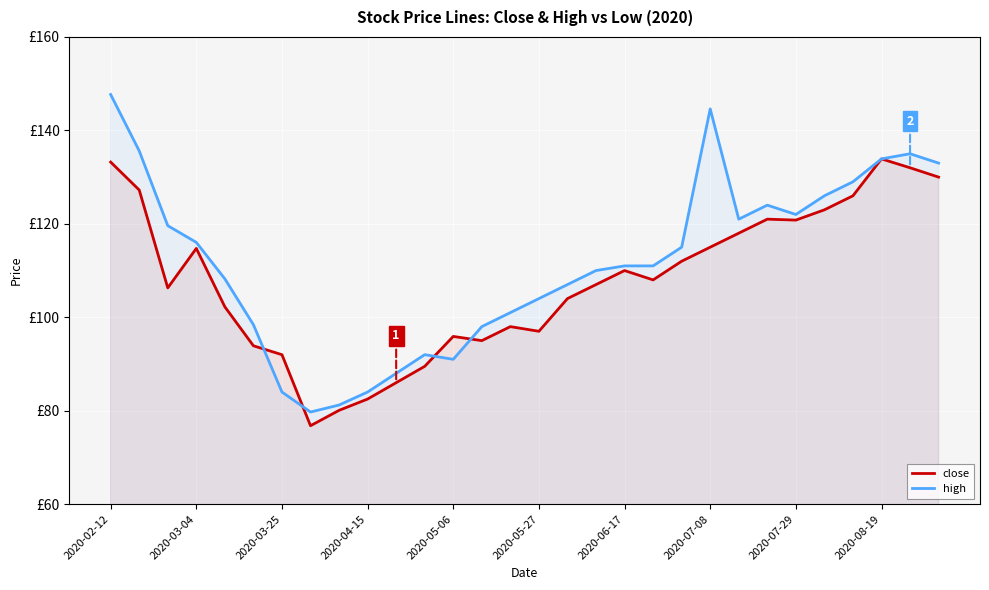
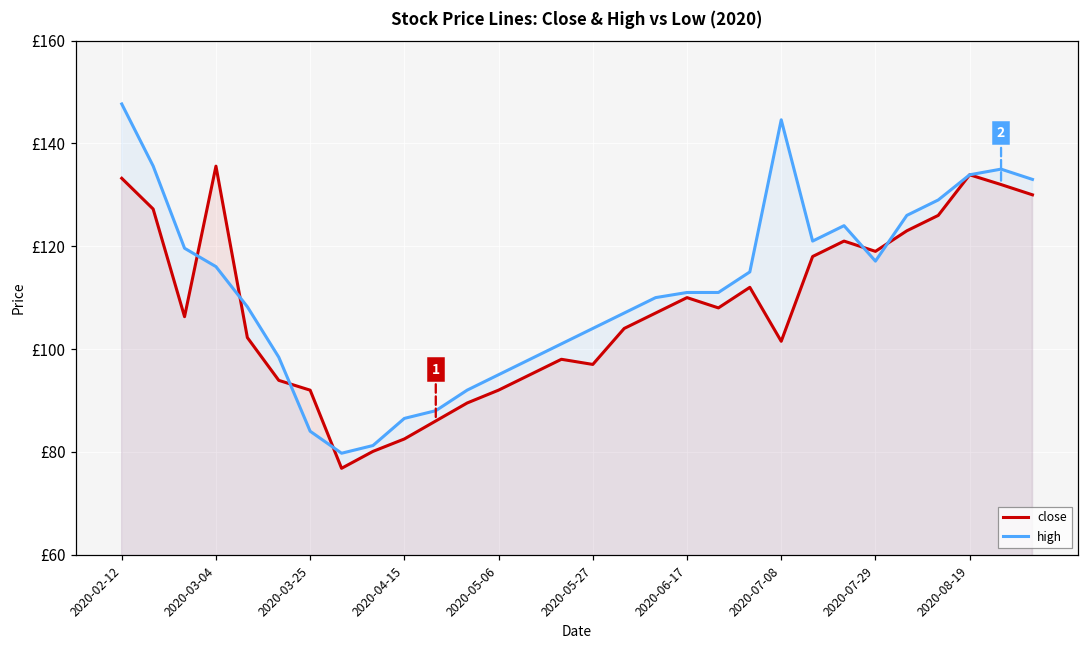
  {
    "close": {
      "2020-02-12": "£133",
-     "2020-03-04": "£115",
+     "2020-03-04": "£136",
      "2020-03-25": "£92",
      "2020-04-15": "£83",
-     "2020-05-06": "£96",
+     "2020-05-06": "£92",
      "2020-05-27": "£97",
      "2020-06-17": "£110",
-     "2020-07-08": "£115",
-     "2020-07-29": "£121"
+     "2020-07-08": "£102",
+     "2020-07-29": "£119"
    },
    "high": {
      "2020-02-12": "£148",
      "2020-03-04": "£116",
      "2020-03-25": "£84",
-     "2020-04-15": "£84",
-     "2020-05-06": "£91",
+     "2020-04-15": "£87",
+     "2020-05-06": "£95",
      "2020-05-27": "£104",
      "2020-06-17": "£111",
      "2020-07-08": "£145",
-     "2020-07-29": "£122"
+     "2020-07-29": "£117"
    }
  }
